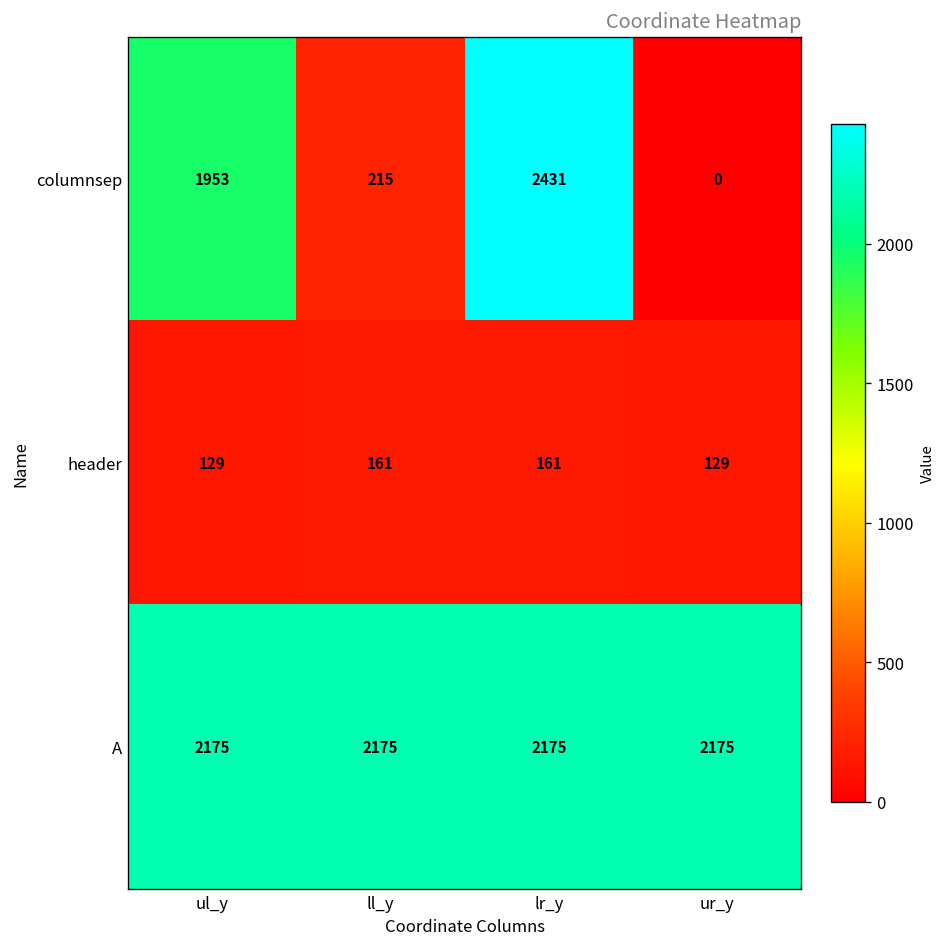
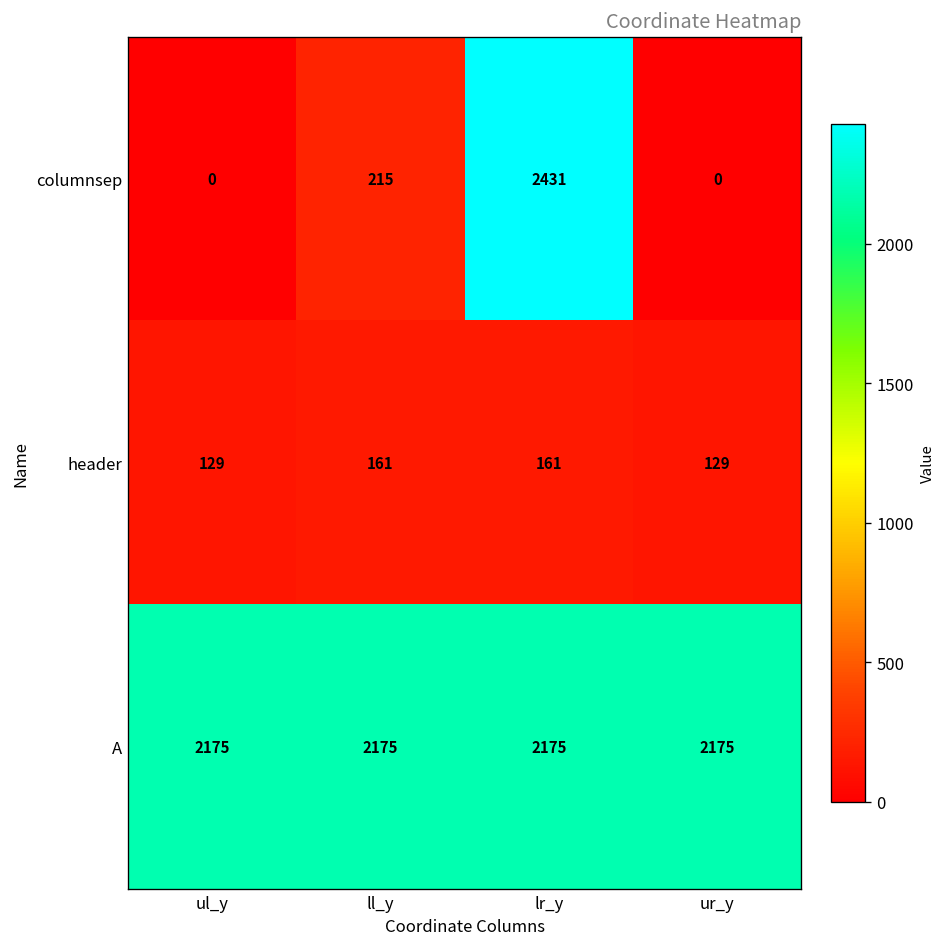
  {
    "columnsep": {
-     "ul_y": 1953,
+     "ul_y": 0,
      "ll_y": 215,
      "lr_y": 2431,
      "ur_y": 0
    },
    "header": {
      "ul_y": 129,
      "ll_y": 161,
      "lr_y": 161,
      "ur_y": 129
    },
    "A": {
      "ul_y": 2175,
      "ll_y": 2175,
      "lr_y": 2175,
      "ur_y": 2175
    }
  }
